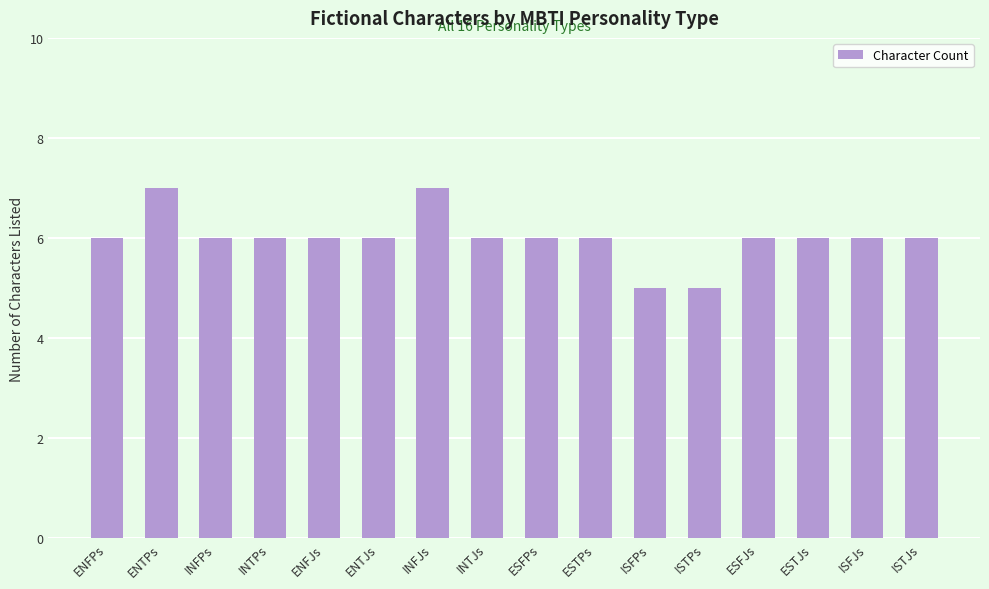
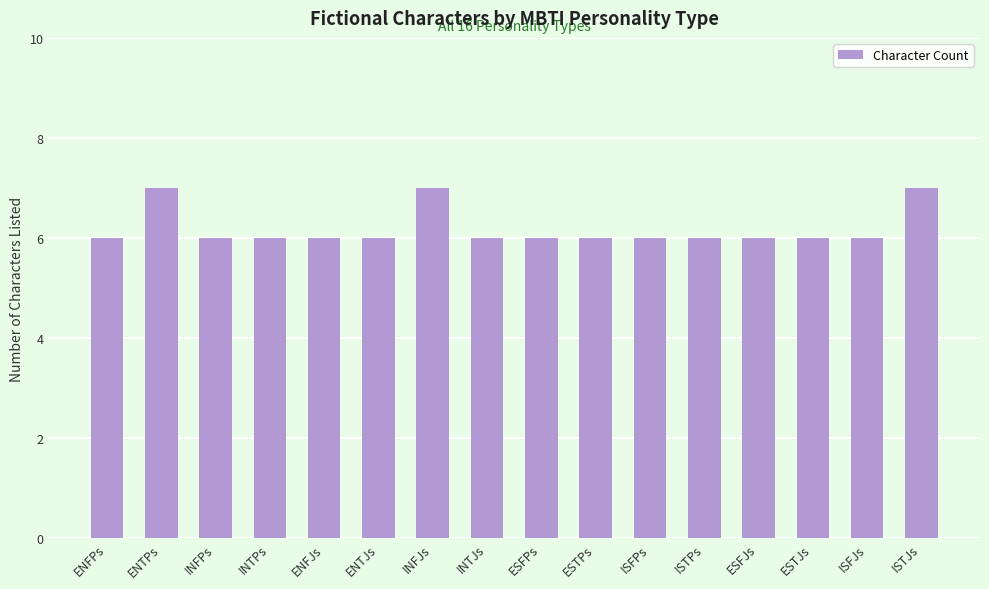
  {
    "ENFPs": 6,
    "ENTPs": 7,
    "INFPs": 6,
    "INTPs": 6,
    "ENFJs": 6,
    "ENTJs": 6,
    "INFJs": 7,
    "INTJs": 6,
    "ESFPs": 6,
    "ESTPs": 6,
-   "ISFPs": 5,
-   "ISTPs": 5,
+   "ISFPs": 6,
+   "ISTPs": 6,
    "ESFJs": 6,
    "ESTJs": 6,
    "ISFJs": 6,
-   "ISTJs": 6
+   "ISTJs": 7
  }
